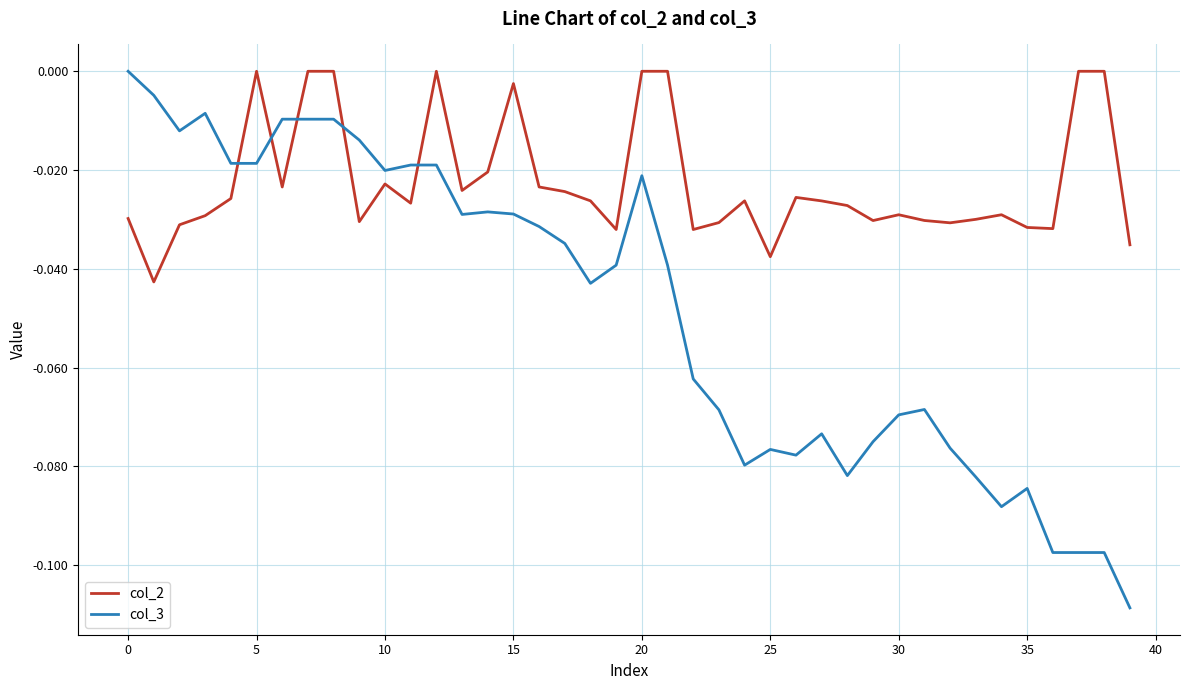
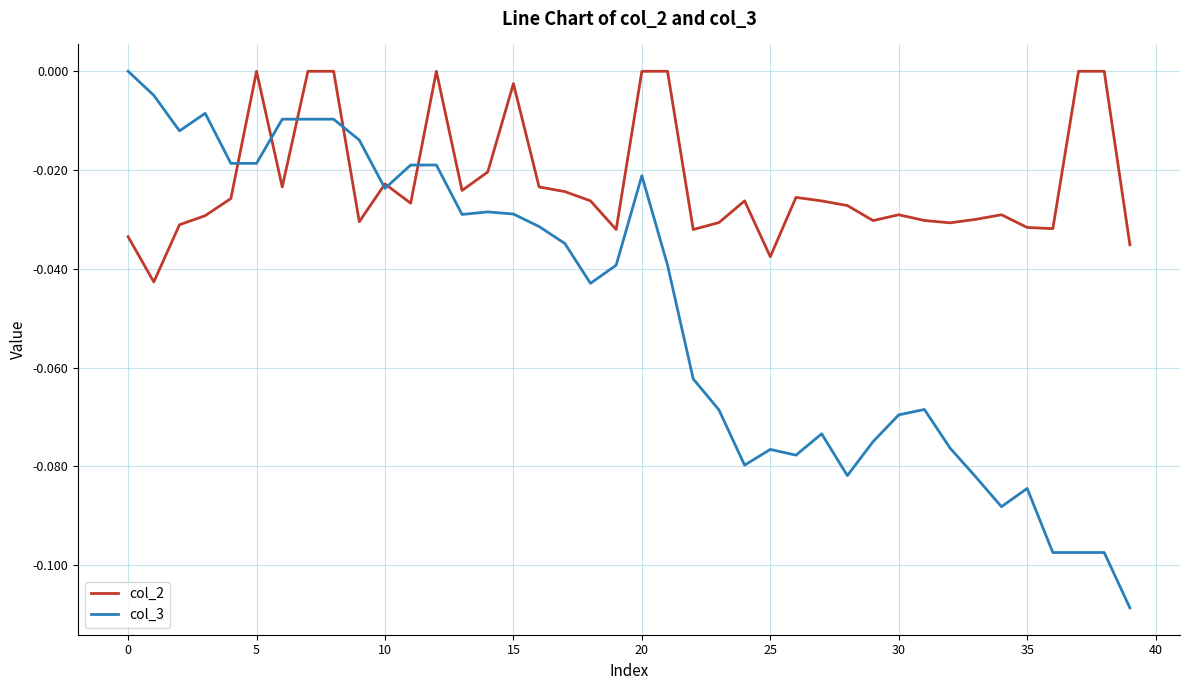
  {
    "col_2": {
-     "0": -0.030,
+     "0": -0.033,
      "5": 0.000,
      "10": -0.023,
      "15": -0.002,
      "20": 0.000,
      "25": -0.038,
      "30": -0.029,
      "35": -0.032
    },
    "col_3": {
      "0": 0.000,
      "5": -0.019,
-     "10": -0.020,
+     "10": -0.024,
      "15": -0.029,
      "20": -0.021,
      "25": -0.077,
      "30": -0.070,
      "35": -0.084
    }
  }
